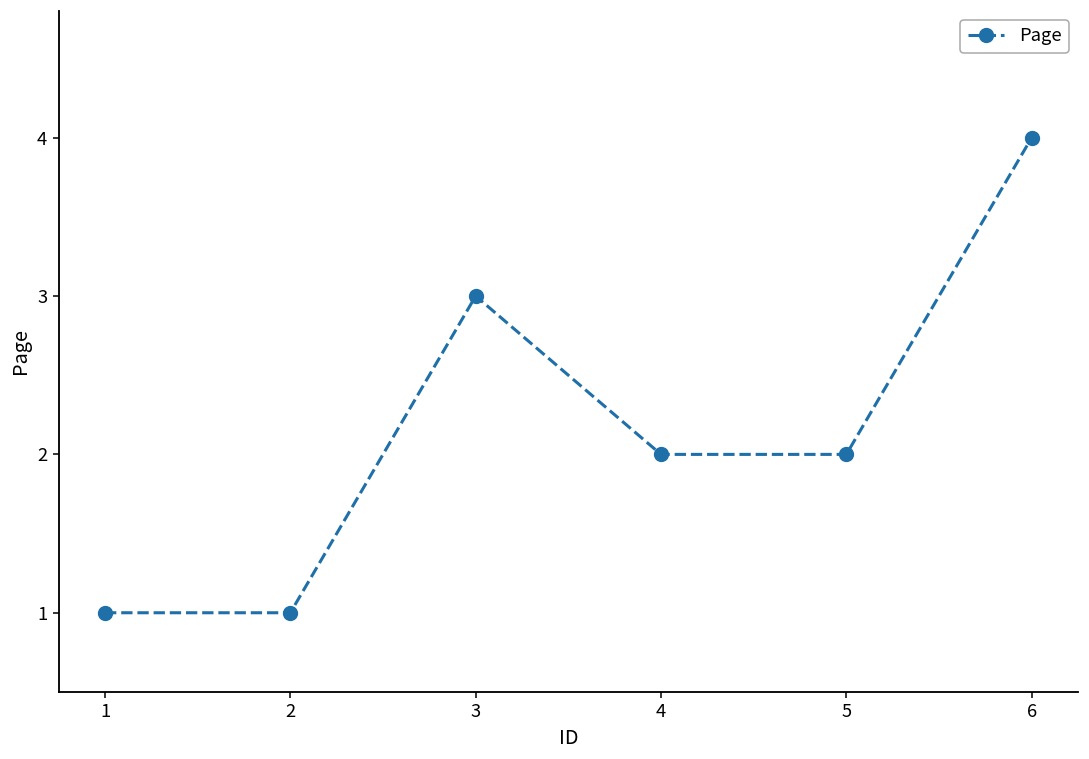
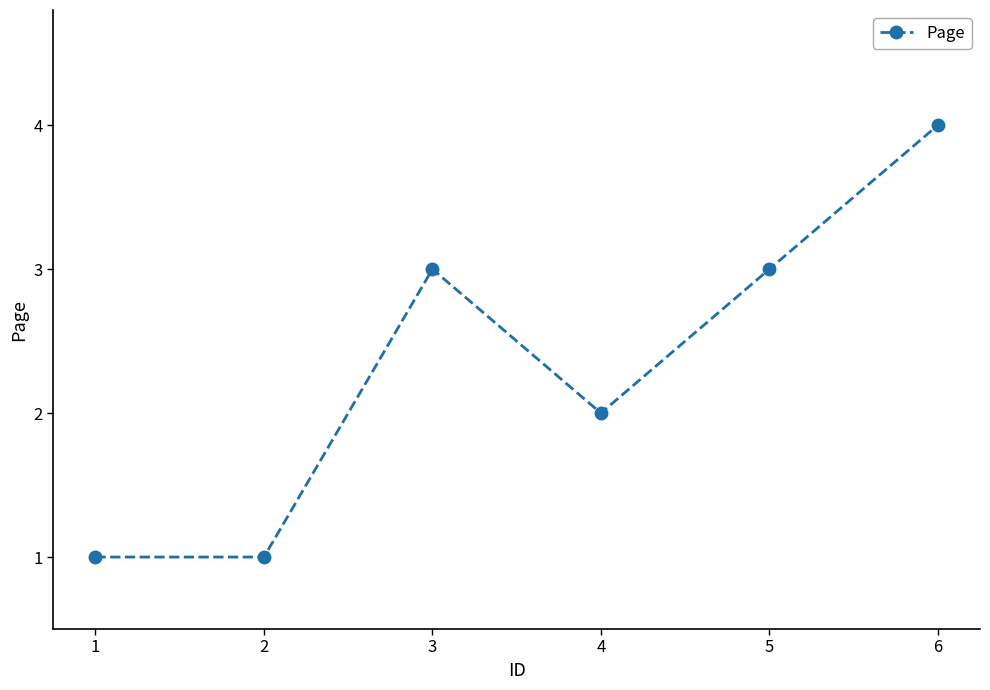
  {
    "1": 1,
    "2": 1,
    "3": 3,
    "4": 2,
-   "5": 2,
+   "5": 3,
    "6": 4
  }
